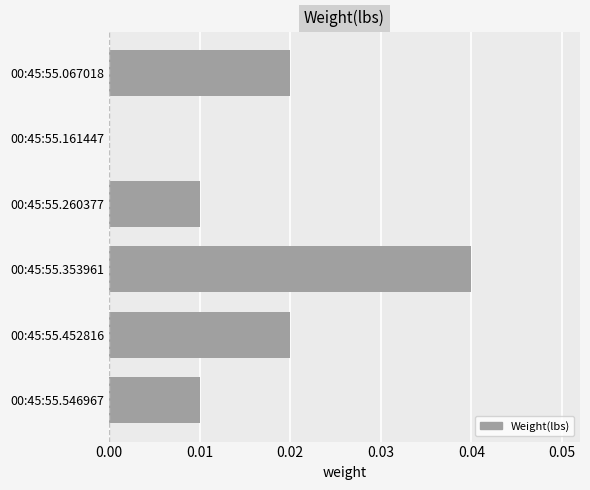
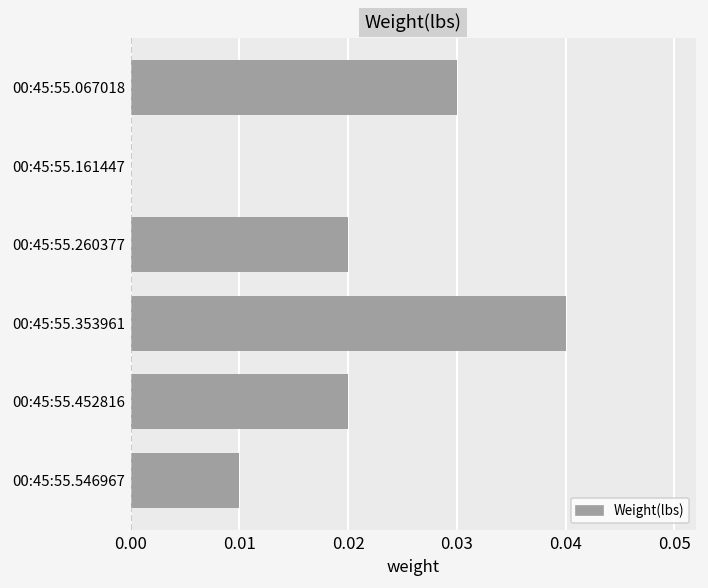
  {
-   "00:45:55.067018": 0.02,
+   "00:45:55.067018": 0.03,
    "00:45:55.161447": 0.00,
-   "00:45:55.260377": 0.01,
+   "00:45:55.260377": 0.02,
    "00:45:55.353961": 0.04,
    "00:45:55.452816": 0.02,
    "00:45:55.546967": 0.01
  }
